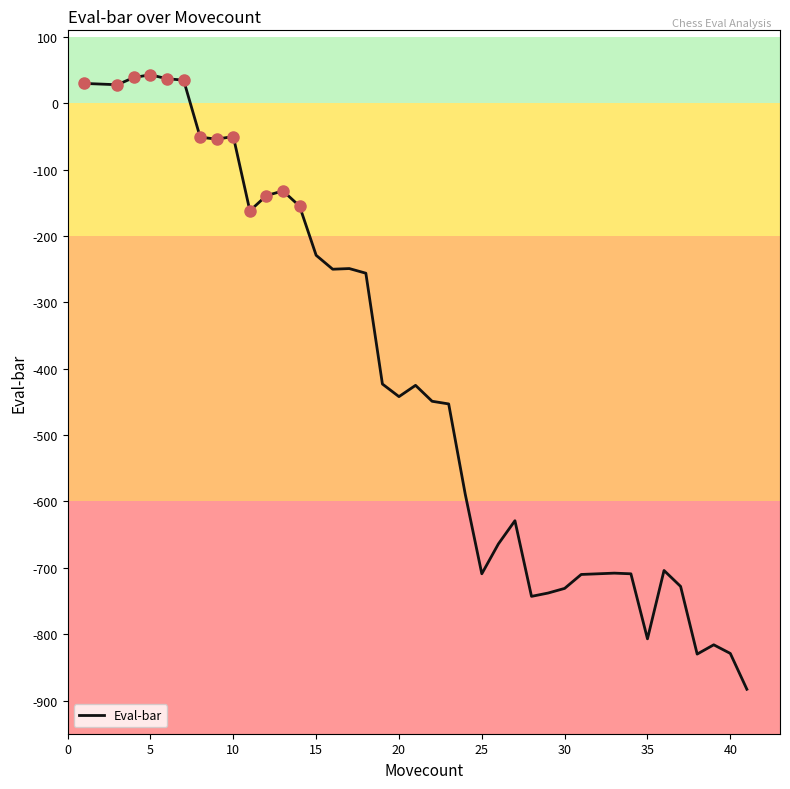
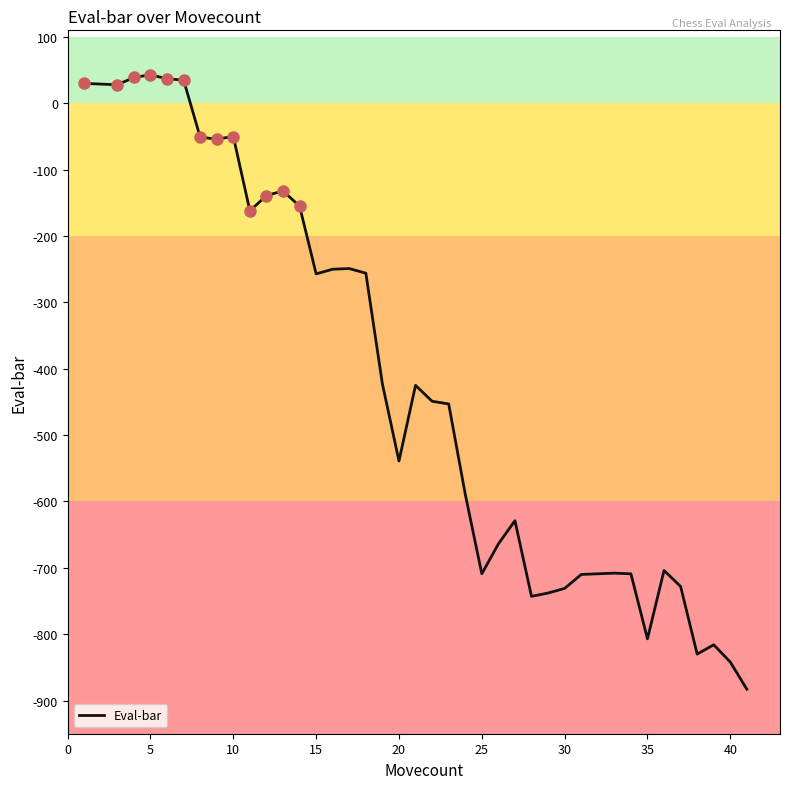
  {
    "Eval-bar": {
-     "15": -230,
-     "20": -440,
+     "15": -260,
+     "20": -540,
      "25": -710,
      "30": -730,
      "35": -810,
-     "40": -830
+     "40": -840
    }
  }
